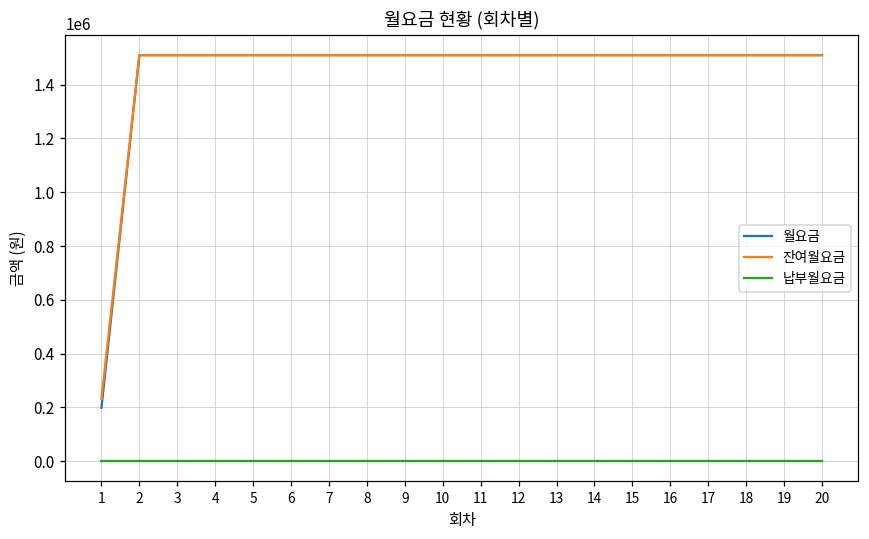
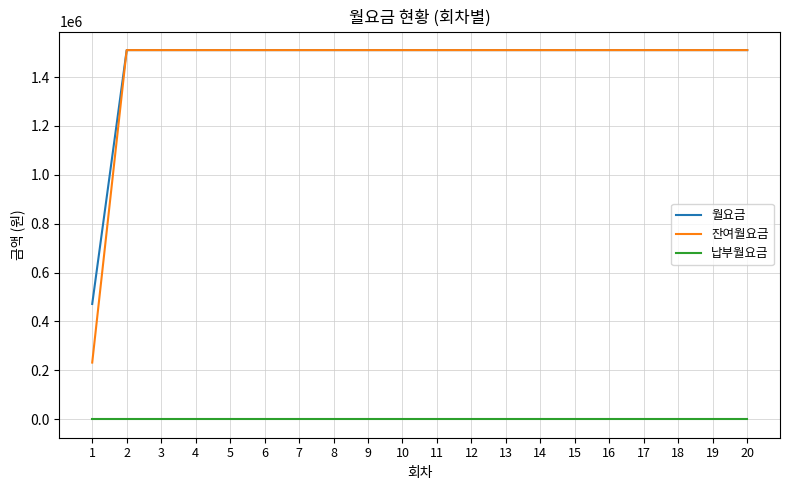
  {
    "월요금": {
-     "1": 200000
+     "1": 470000
    },
    "잔여월요금": {
      "1": 230000
    },
    "납부월요금": {
      "1": 0,
      "2": 0,
      "3": 0,
      "4": 0,
      "5": 0,
      "6": 0,
      "7": 0,
      "8": 0,
      "9": 0,
      "10": 0,
      "11": 0,
      "12": 0,
      "13": 0,
      "14": 0,
      "15": 0,
      "16": 0,
      "17": 0,
      "18": 0,
      "19": 0,
      "20": 0
    }
  }
